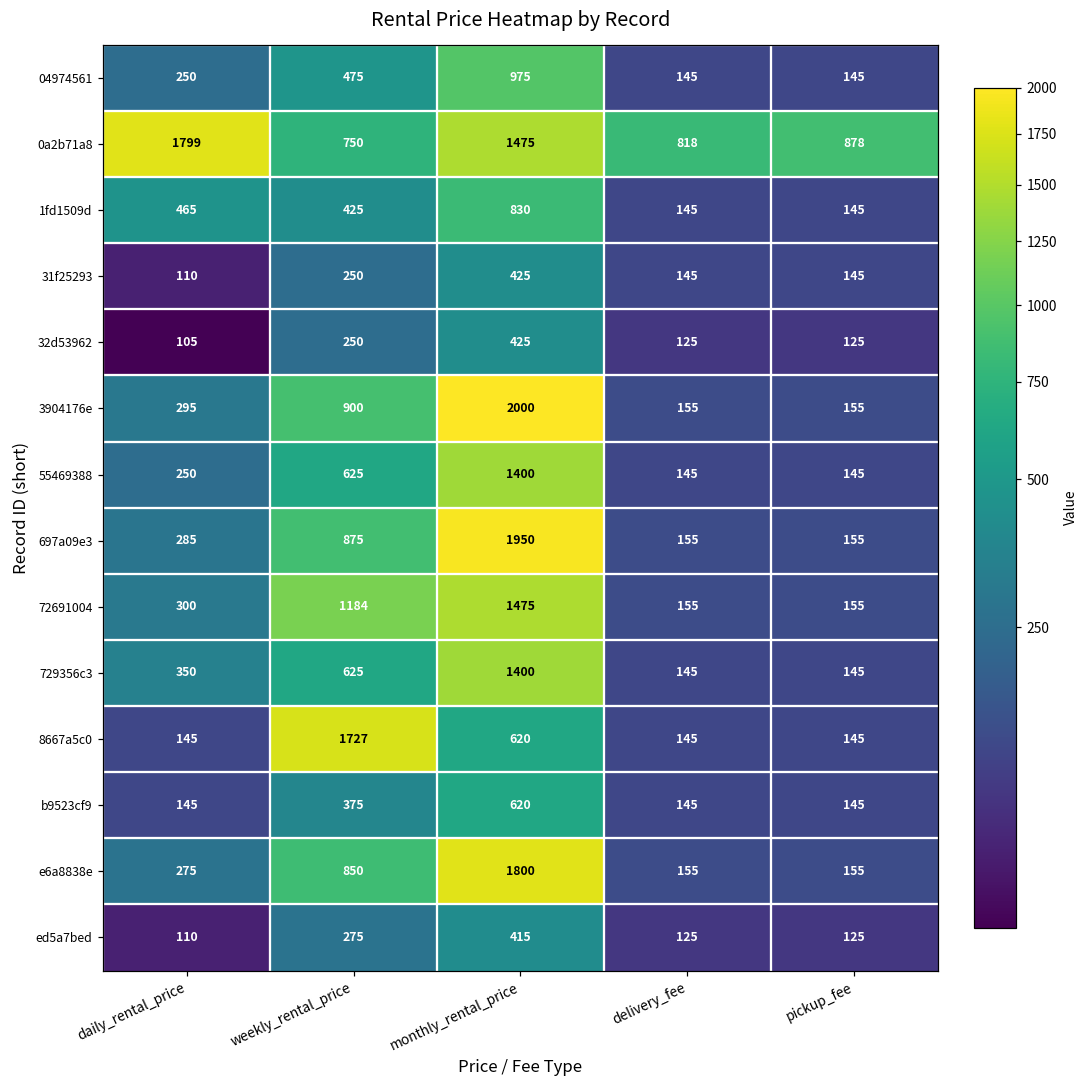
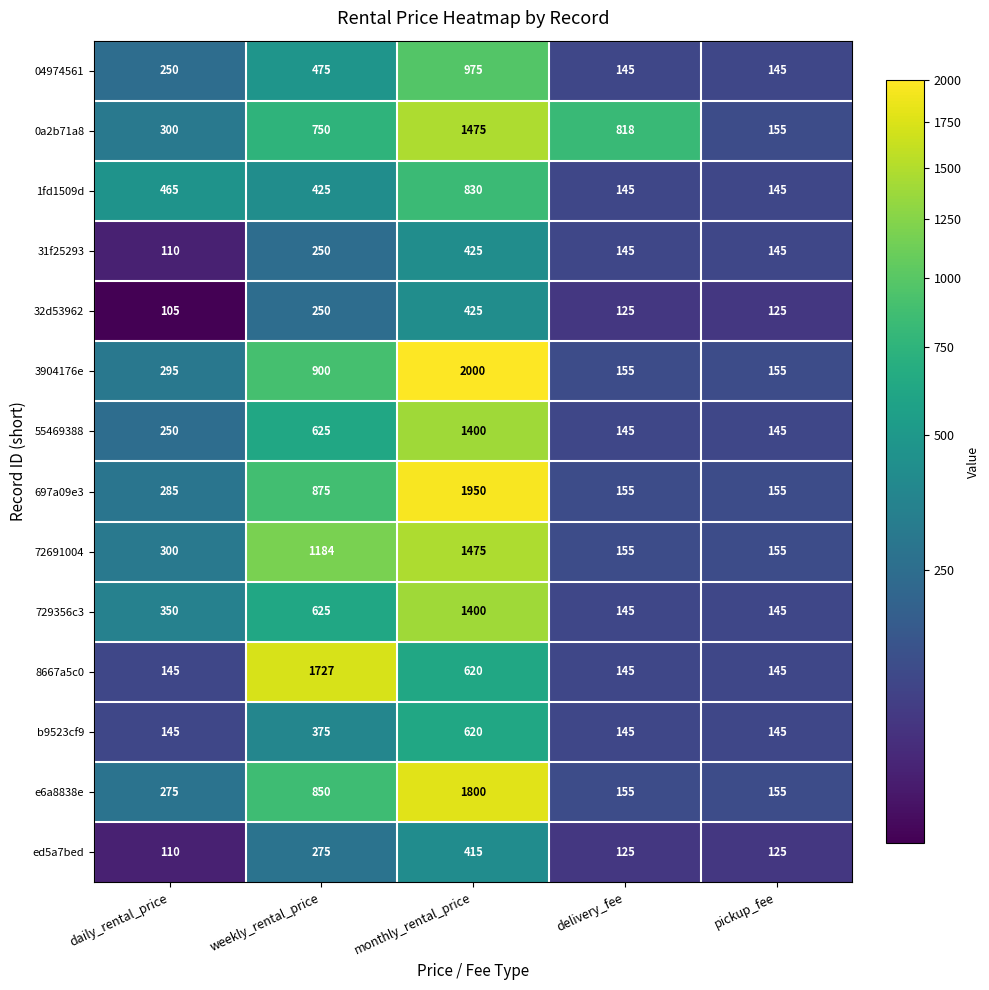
  {
    "04974561": {
      "daily_rental_price": 250,
      "weekly_rental_price": 475,
      "monthly_rental_price": 975,
      "delivery_fee": 145,
      "pickup_fee": 145
    },
    "0a2b71a8": {
-     "daily_rental_price": 1799,
+     "daily_rental_price": 300,
      "weekly_rental_price": 750,
      "monthly_rental_price": 1475,
      "delivery_fee": 818,
-     "pickup_fee": 878
+     "pickup_fee": 155
    },
    "1fd1509d": {
      "daily_rental_price": 465,
      "weekly_rental_price": 425,
      "monthly_rental_price": 830,
      "delivery_fee": 145,
      "pickup_fee": 145
    },
    "31f25293": {
      "daily_rental_price": 110,
      "weekly_rental_price": 250,
      "monthly_rental_price": 425,
      "delivery_fee": 145,
      "pickup_fee": 145
    },
    "32d53962": {
      "daily_rental_price": 105,
      "weekly_rental_price": 250,
      "monthly_rental_price": 425,
      "delivery_fee": 125,
      "pickup_fee": 125
    },
    "3904176e": {
      "daily_rental_price": 295,
      "weekly_rental_price": 900,
      "monthly_rental_price": 2000,
      "delivery_fee": 155,
      "pickup_fee": 155
    },
    "55469388": {
      "daily_rental_price": 250,
      "weekly_rental_price": 625,
      "monthly_rental_price": 1400,
      "delivery_fee": 145,
      "pickup_fee": 145
    },
    "697a09e3": {
      "daily_rental_price": 285,
      "weekly_rental_price": 875,
      "monthly_rental_price": 1950,
      "delivery_fee": 155,
      "pickup_fee": 155
    },
    "72691004": {
      "daily_rental_price": 300,
      "weekly_rental_price": 1184,
      "monthly_rental_price": 1475,
      "delivery_fee": 155,
      "pickup_fee": 155
    },
    "729356c3": {
      "daily_rental_price": 350,
      "weekly_rental_price": 625,
      "monthly_rental_price": 1400,
      "delivery_fee": 145,
      "pickup_fee": 145
    },
    "8667a5c0": {
      "daily_rental_price": 145,
      "weekly_rental_price": 1727,
      "monthly_rental_price": 620,
      "delivery_fee": 145,
      "pickup_fee": 145
    },
    "b9523cf9": {
      "daily_rental_price": 145,
      "weekly_rental_price": 375,
      "monthly_rental_price": 620,
      "delivery_fee": 145,
      "pickup_fee": 145
    },
    "e6a8838e": {
      "daily_rental_price": 275,
      "weekly_rental_price": 850,
      "monthly_rental_price": 1800,
      "delivery_fee": 155,
      "pickup_fee": 155
    },
    "ed5a7bed": {
      "daily_rental_price": 110,
      "weekly_rental_price": 275,
      "monthly_rental_price": 415,
      "delivery_fee": 125,
      "pickup_fee": 125
    }
  }
